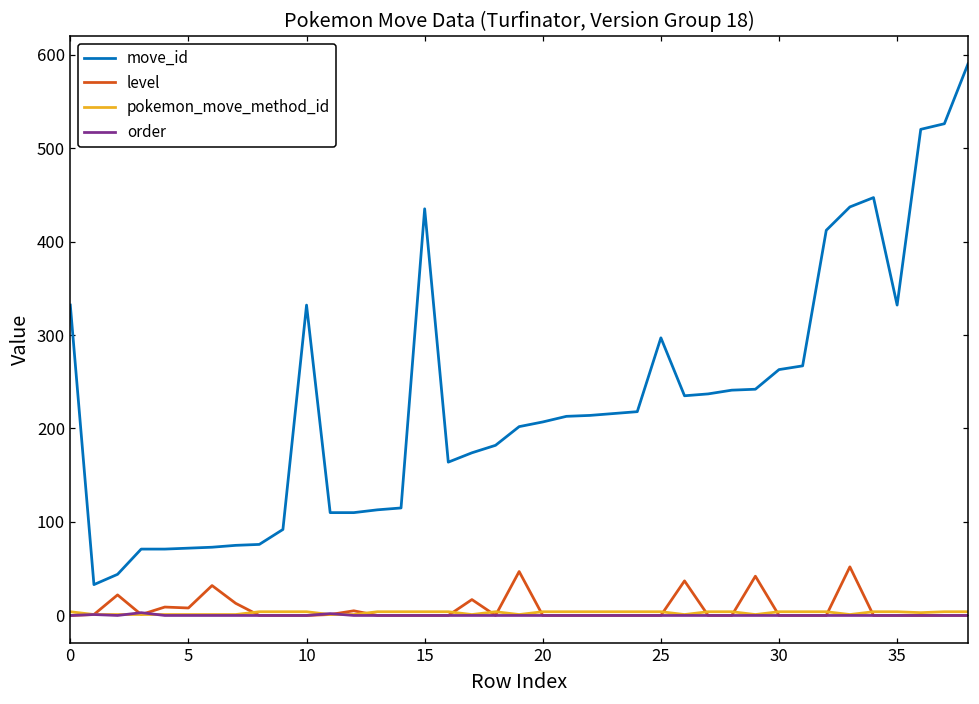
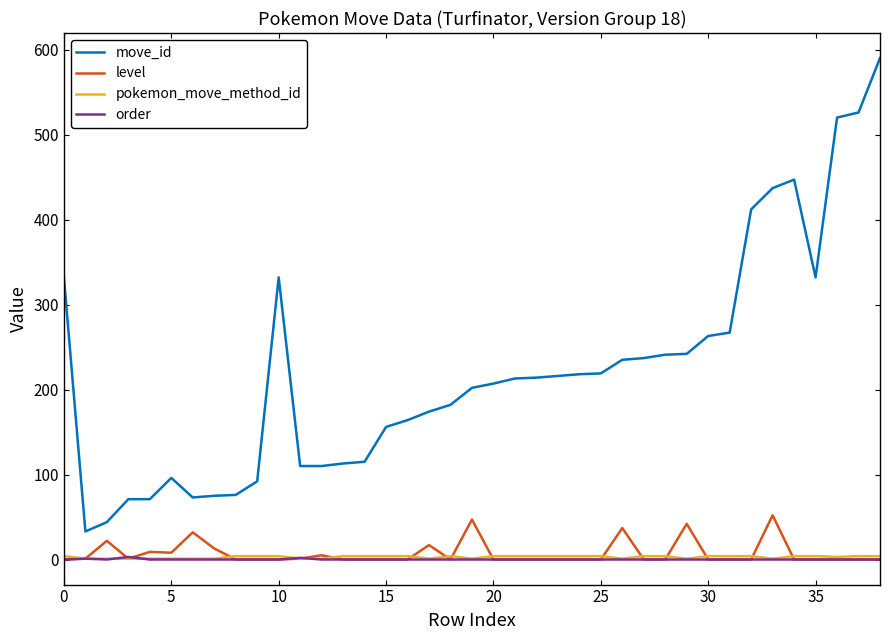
  {
    "move_id": {
      "0": 330,
-     "5": 70,
+     "5": 100,
      "10": 330,
-     "15": 440,
+     "15": 160,
      "20": 210,
-     "25": 300,
+     "25": 220,
      "30": 260,
      "35": 330
    },
    "level": {
      "5": 10
    },
    "pokemon_move_method_id": {
      "0": 0,
      "10": 0,
      "15": 0,
      "20": 0,
      "25": 0,
      "30": 0,
      "35": 0
    }
  }
